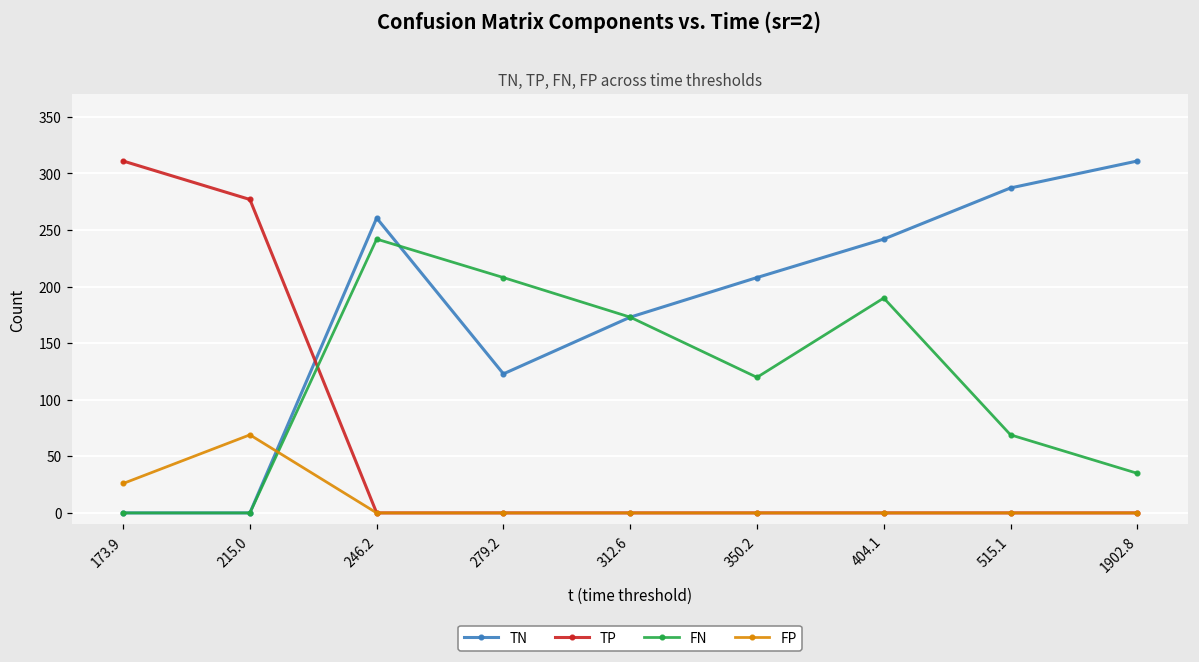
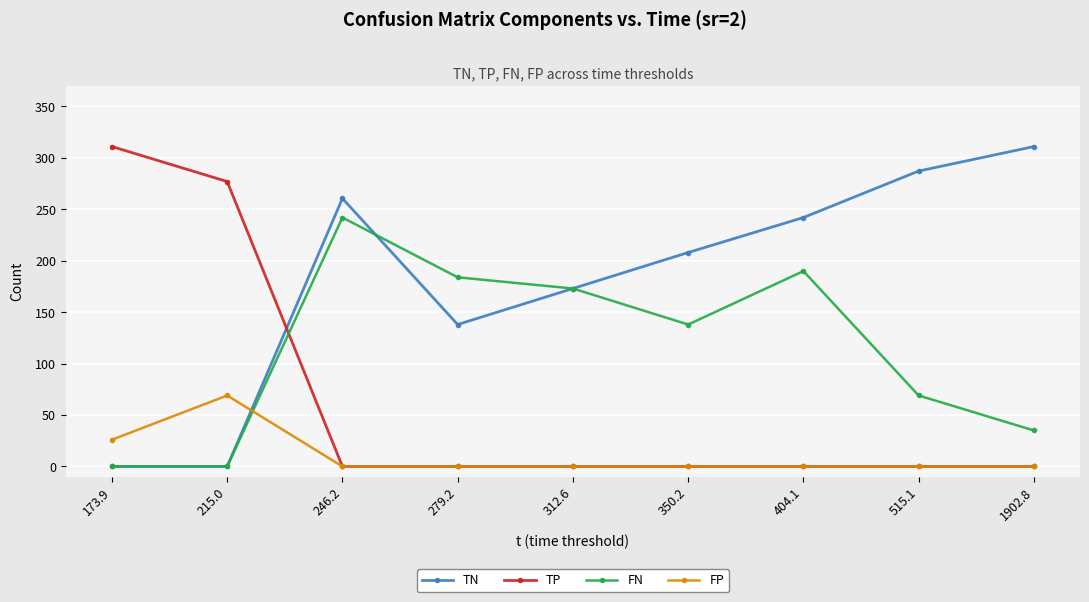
  {
    "TN": {
      "246.2": 261,
-     "279.2": 123,
+     "279.2": 138,
      "350.2": 208,
      "404.1": 242,
      "515.1": 287,
      "1902.8": 311
    },
    "TP": {
      "173.9": 311,
      "215.0": 277
    },
    "FN": {
      "246.2": 242,
-     "279.2": 208,
-     "350.2": 120,
+     "279.2": 184,
+     "350.2": 138,
      "404.1": 190,
      "515.1": 69,
      "1902.8": 35
    },
    "FP": {
      "173.9": 26,
      "215.0": 69
    }
  }
